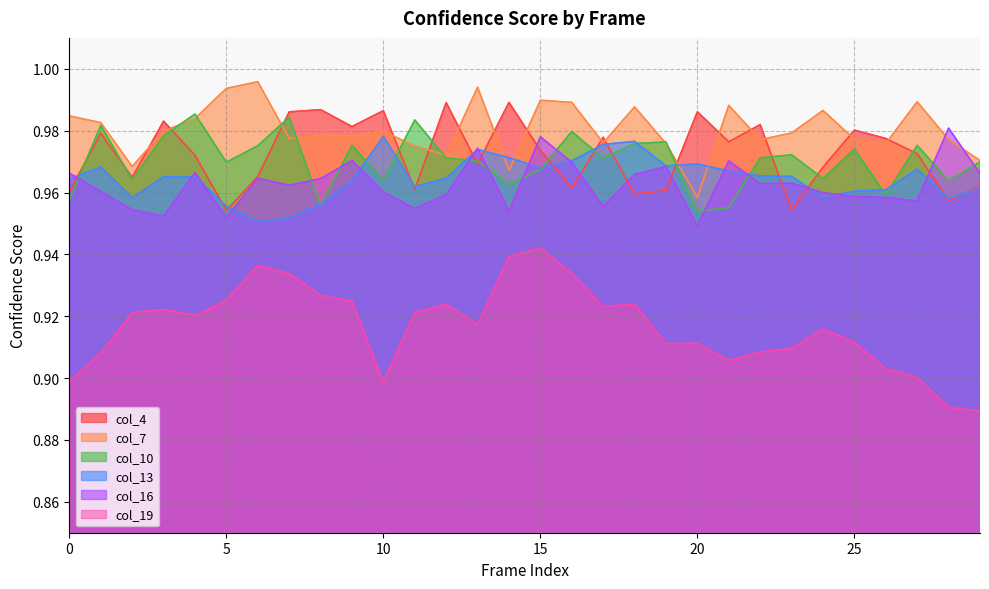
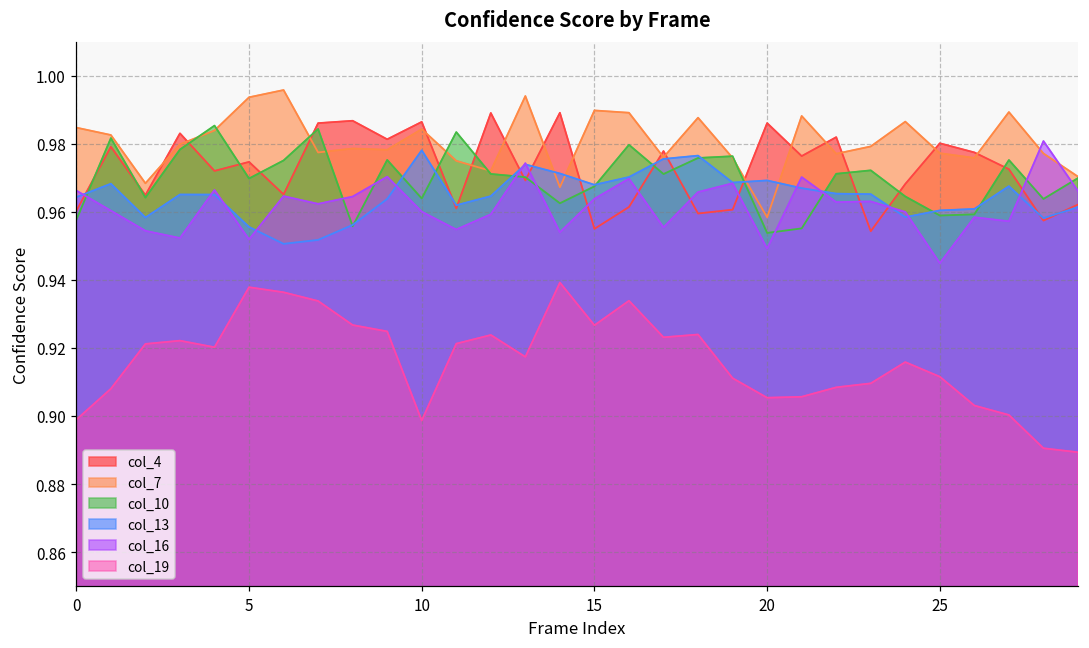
  {
    "col_4": {
      "0": 0.960,
-     "5": 0.954,
+     "5": 0.975,
      "10": 0.986,
-     "15": 0.974,
+     "15": 0.955,
      "20": 0.986,
      "25": 0.980
    },
    "col_7": {
      "0": 0.985,
      "5": 0.994,
-     "10": 0.980,
+     "10": 0.984,
      "15": 0.990,
      "20": 0.958,
      "25": 0.977
    },
    "col_10": {
      "0": 0.958,
      "5": 0.970,
      "10": 0.964,
      "20": 0.954,
-     "25": 0.974
+     "25": 0.959
    },
    "col_13": {
      "0": 0.964,
      "5": 0.956,
      "10": 0.978,
      "20": 0.969,
      "25": 0.960
    },
    "col_16": {
      "0": 0.966,
      "5": 0.952,
      "10": 0.960,
-     "15": 0.978,
+     "15": 0.964,
      "20": 0.949,
-     "25": 0.959
+     "25": 0.945
    },
    "col_19": {
      "0": 0.899,
-     "5": 0.925,
+     "5": 0.938,
      "10": 0.899,
-     "15": 0.942,
-     "20": 0.911,
+     "15": 0.927,
+     "20": 0.905,
      "25": 0.912
    }
  }
